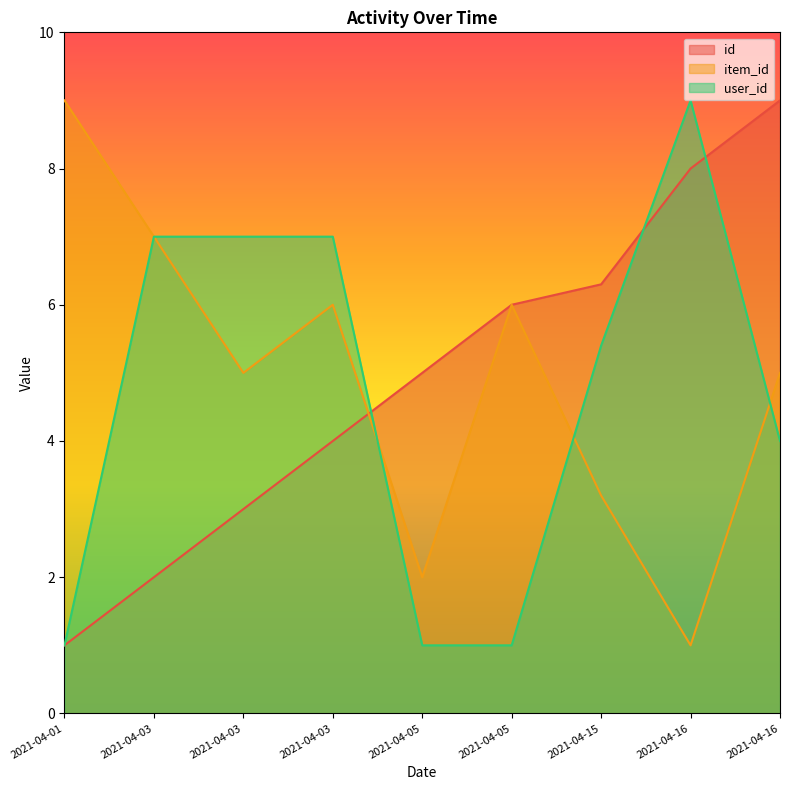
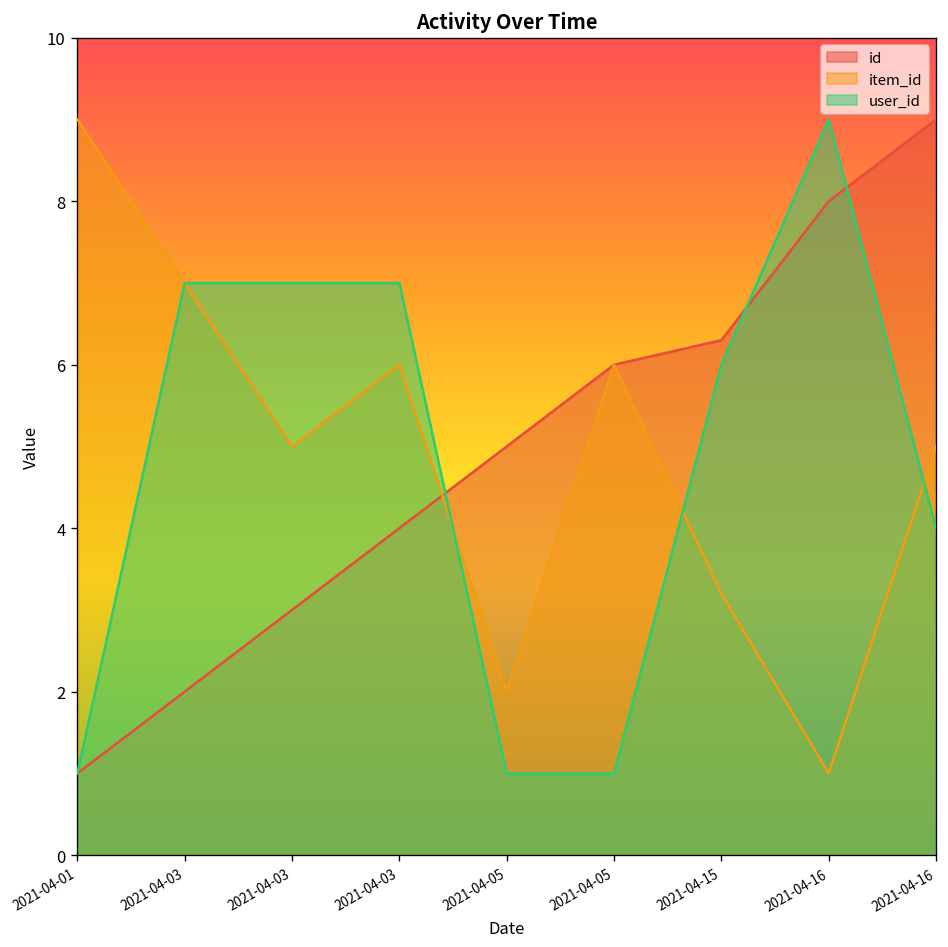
  {
    "id": {
      "2021-04-15": 6.3
    },
    "item_id": {
      "2021-04-01": 9.0,
      "2021-04-15": 3.2
    },
    "user_id": {
-     "2021-04-15": 5.4
+     "2021-04-15": 6.0
    }
  }
